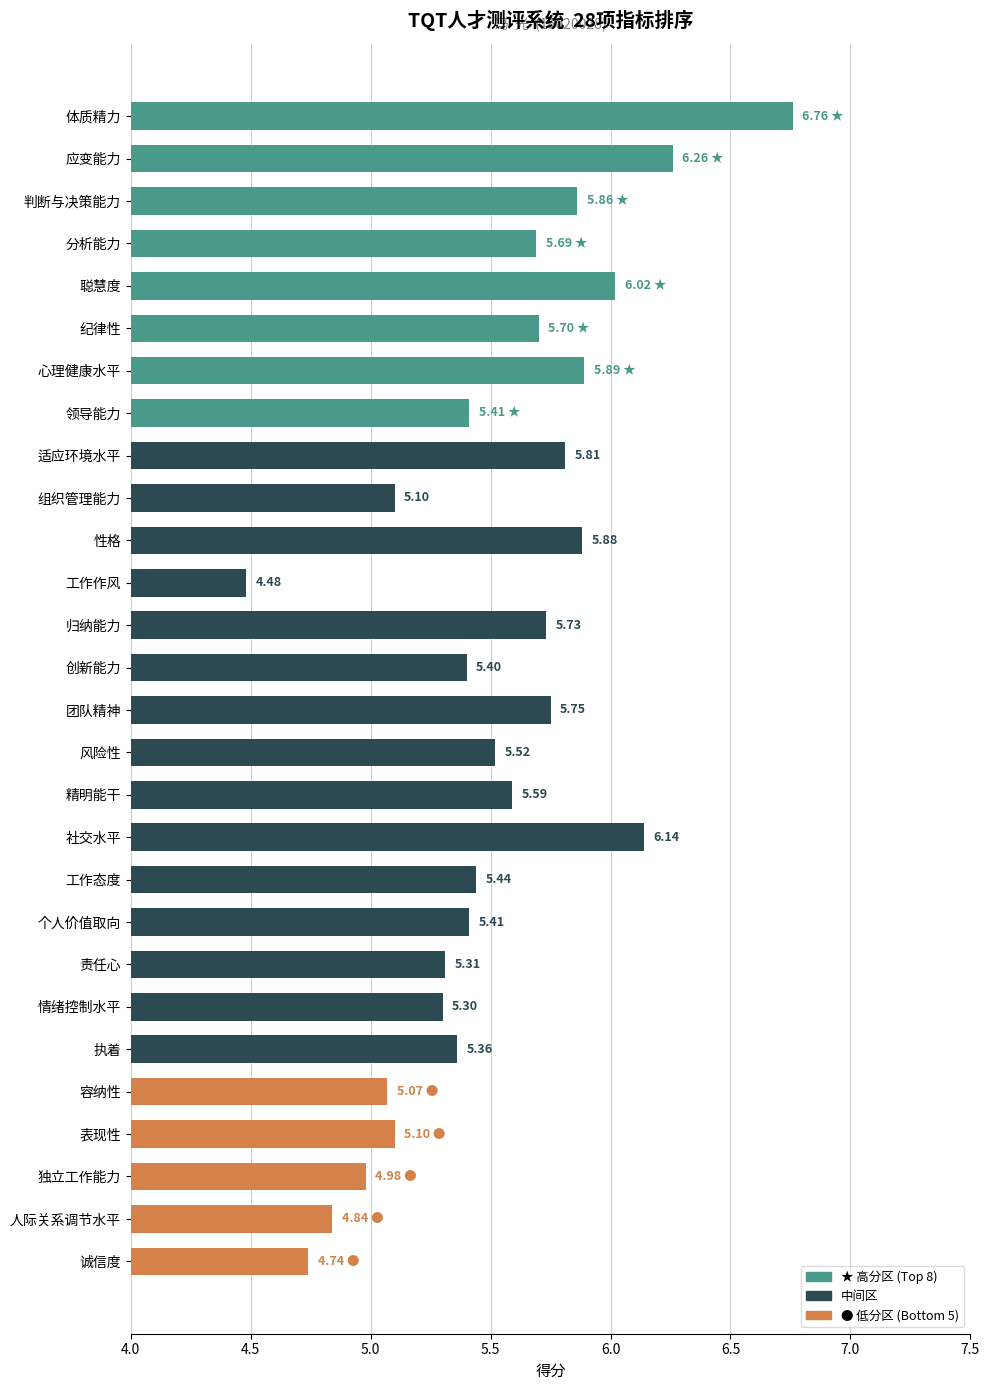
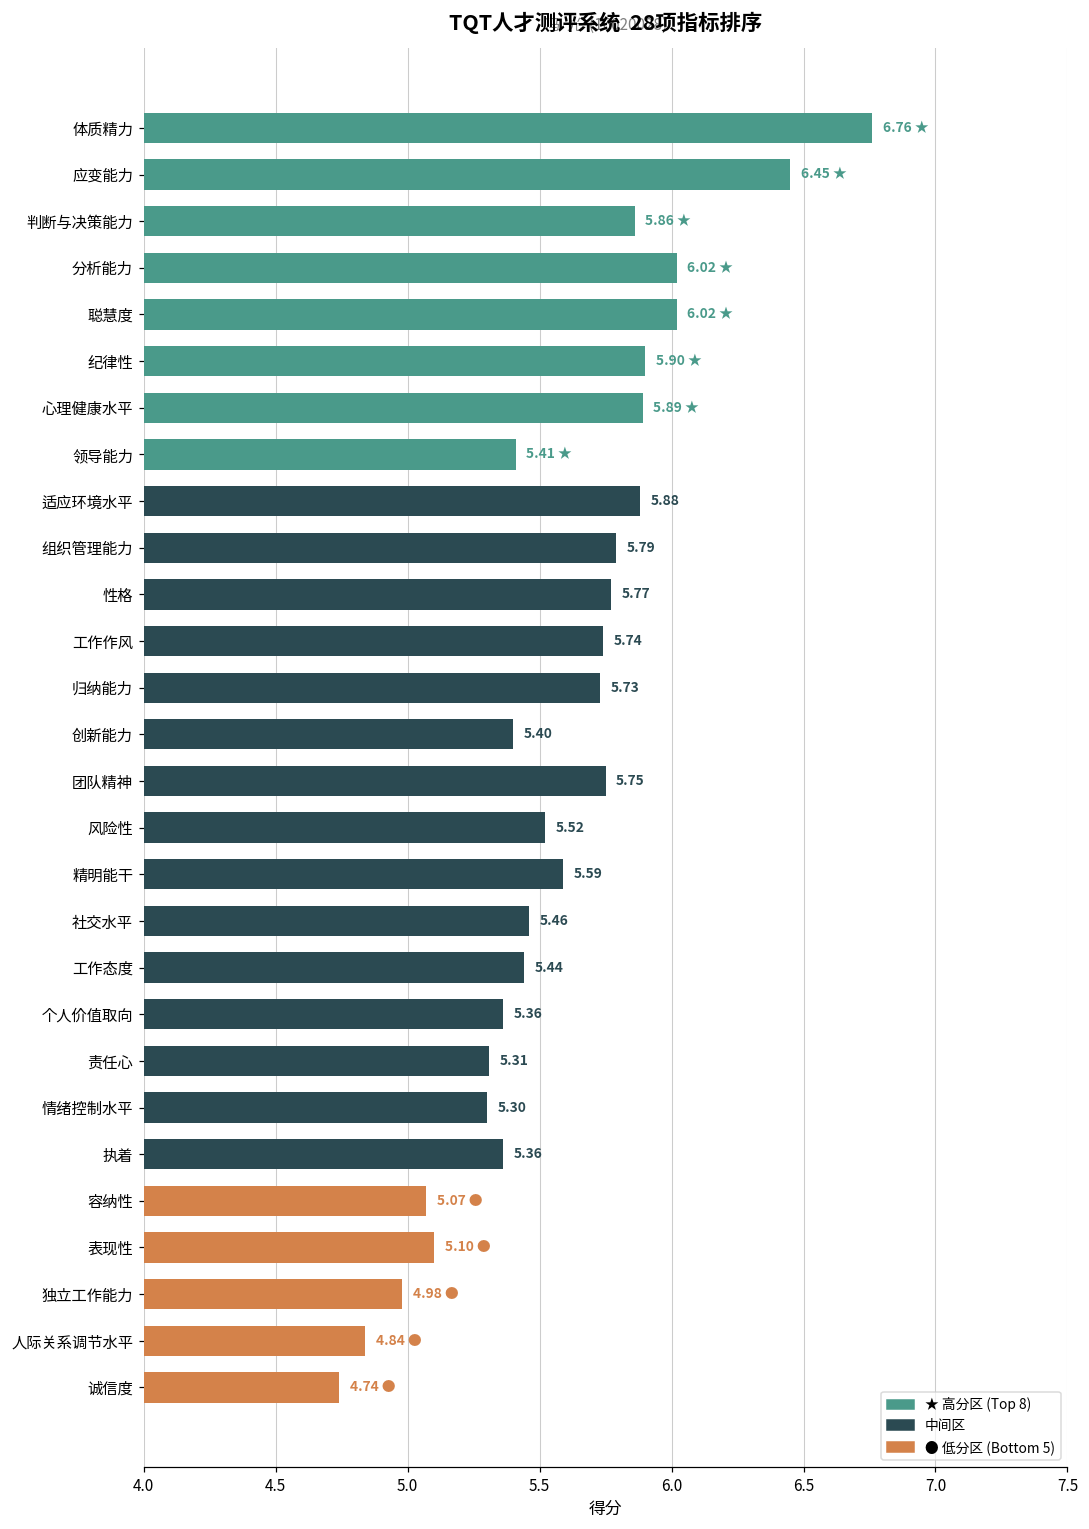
  {
    "体质精力": 6.76,
-   "应变能力": 6.26,
+   "应变能力": 6.45,
    "判断与决策能力": 5.86,
-   "分析能力": 5.69,
+   "分析能力": 6.02,
    "聪慧度": 6.02,
-   "纪律性": 5.70,
+   "纪律性": 5.90,
    "心理健康水平": 5.89,
    "领导能力": 5.41,
-   "适应环境水平": 5.81,
-   "组织管理能力": 5.10,
-   "性格": 5.88,
-   "工作作风": 4.48,
+   "适应环境水平": 5.88,
+   "组织管理能力": 5.79,
+   "性格": 5.77,
+   "工作作风": 5.74,
    "归纳能力": 5.73,
    "创新能力": 5.40,
    "团队精神": 5.75,
    "风险性": 5.52,
    "精明能干": 5.59,
-   "社交水平": 6.14,
+   "社交水平": 5.46,
    "工作态度": 5.44,
-   "个人价值取向": 5.41,
+   "个人价值取向": 5.36,
    "责任心": 5.31,
    "情绪控制水平": 5.30,
    "执着": 5.36,
    "容纳性": 5.07,
    "表现性": 5.10,
    "独立工作能力": 4.98,
    "人际关系调节水平": 4.84,
    "诚信度": 4.74
  }
